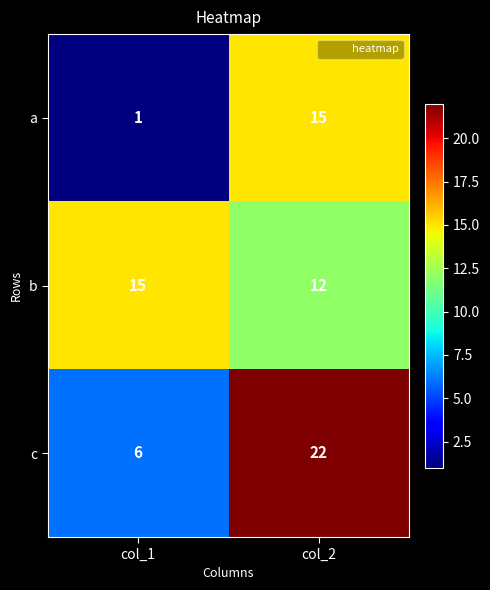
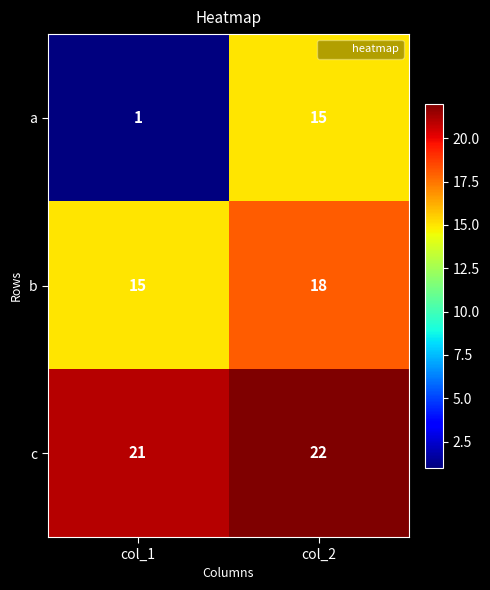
  {
    "a": {
      "col_1": 1,
      "col_2": 15
    },
    "b": {
      "col_1": 15,
-     "col_2": 12
+     "col_2": 18
    },
    "c": {
-     "col_1": 6,
+     "col_1": 21,
      "col_2": 22
    }
  }
